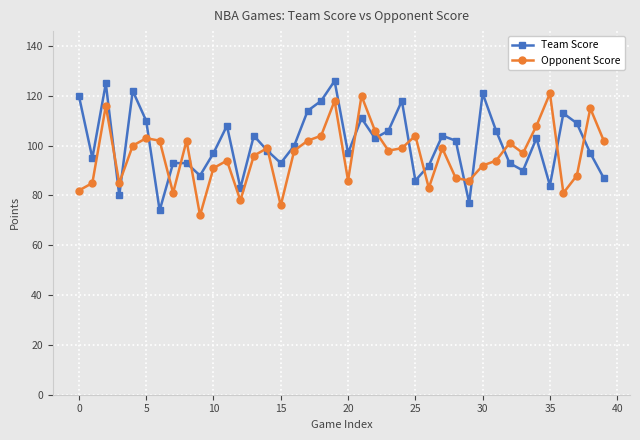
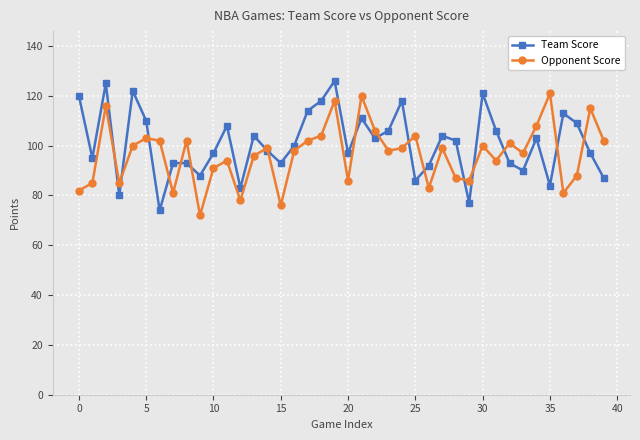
  {
    "Team Score": {
      "0": 120,
      "5": 110,
      "10": 97,
      "15": 93,
      "20": 97,
      "25": 86,
      "30": 121,
      "35": 84
    },
    "Opponent Score": {
      "0": 82,
      "5": 103,
      "10": 91,
      "15": 76,
      "20": 86,
      "25": 104,
-     "30": 92,
+     "30": 100,
      "35": 121
    }
  }
